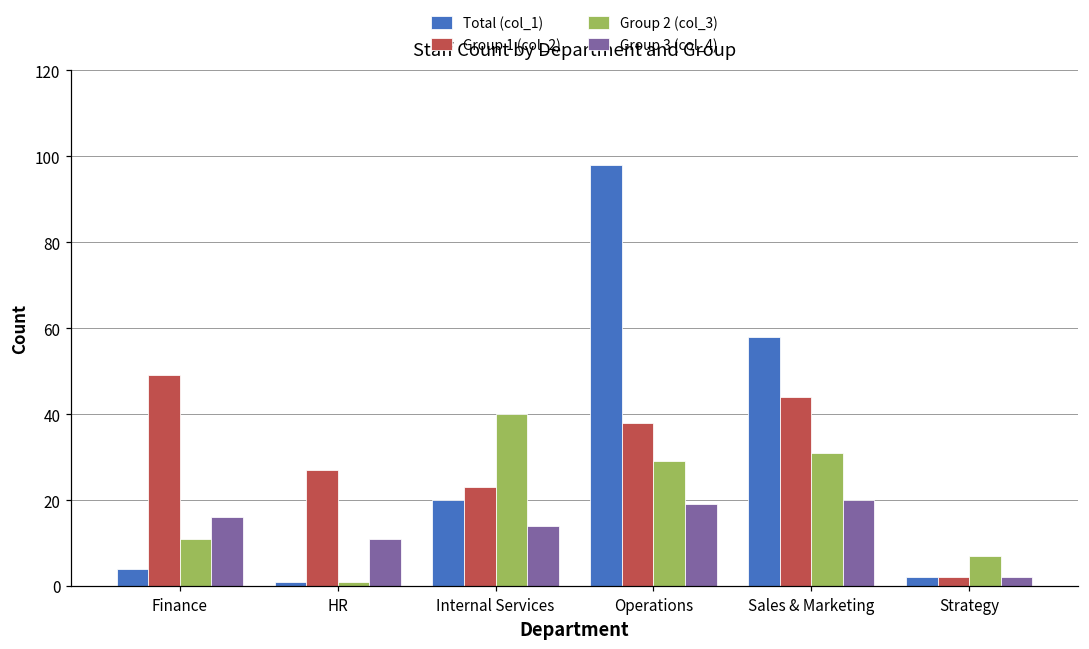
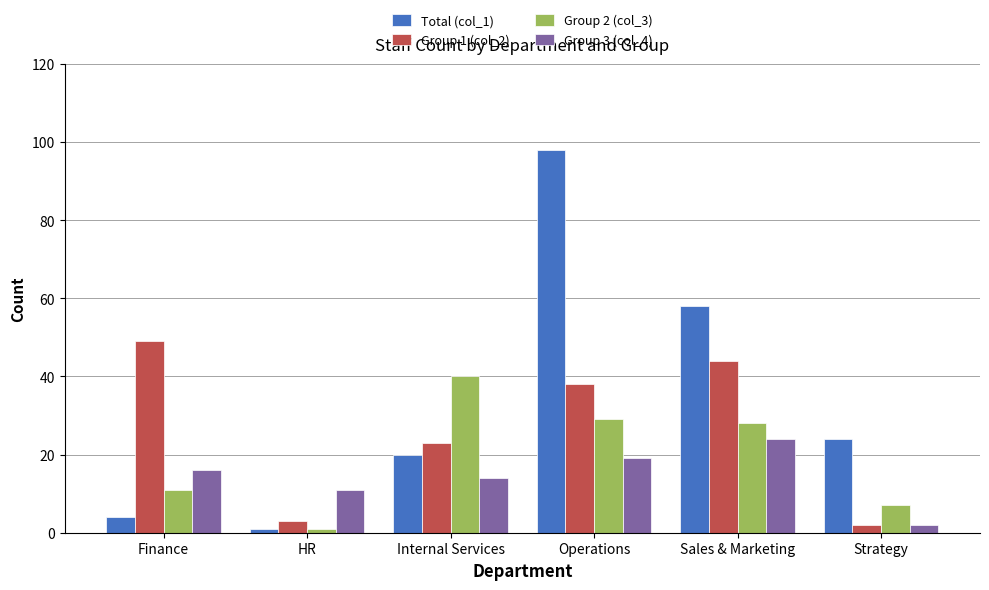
  {
    "Total (col_1)": {
      "Finance": 4,
      "HR": 1,
      "Internal Services": 20,
      "Operations": 98,
      "Sales & Marketing": 58,
-     "Strategy": 2
+     "Strategy": 24
    },
    "Group 1 (col_2)": {
      "Finance": 49,
-     "HR": 27,
+     "HR": 3,
      "Internal Services": 23,
      "Operations": 38,
      "Sales & Marketing": 44,
      "Strategy": 2
    },
    "Group 2 (col_3)": {
      "Finance": 11,
      "HR": 1,
      "Internal Services": 40,
      "Operations": 29,
-     "Sales & Marketing": 31,
+     "Sales & Marketing": 28,
      "Strategy": 7
    },
    "Group 3 (col_4)": {
      "Finance": 16,
      "HR": 11,
      "Internal Services": 14,
      "Operations": 19,
-     "Sales & Marketing": 20,
+     "Sales & Marketing": 24,
      "Strategy": 2
    }
  }
